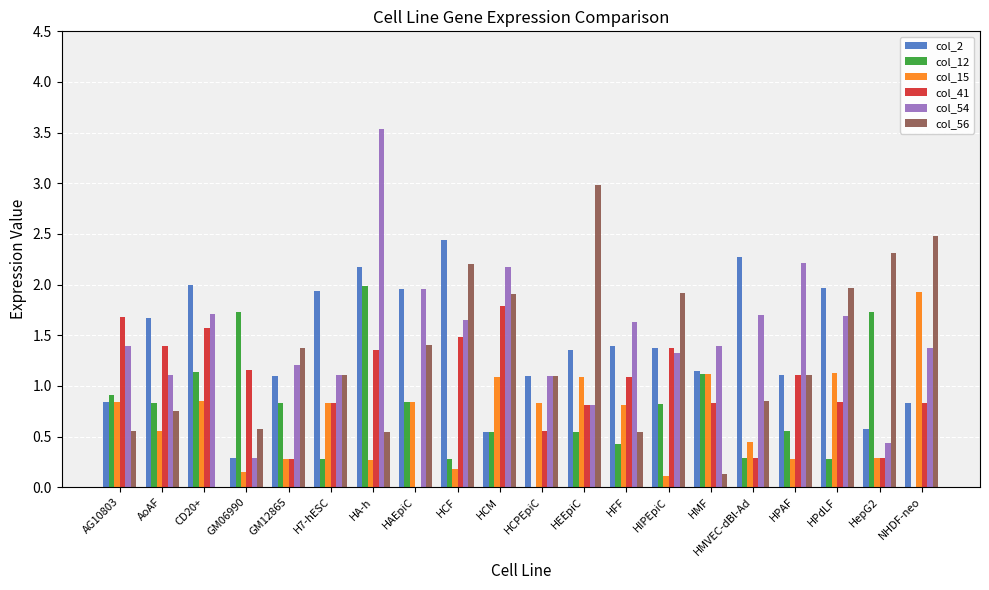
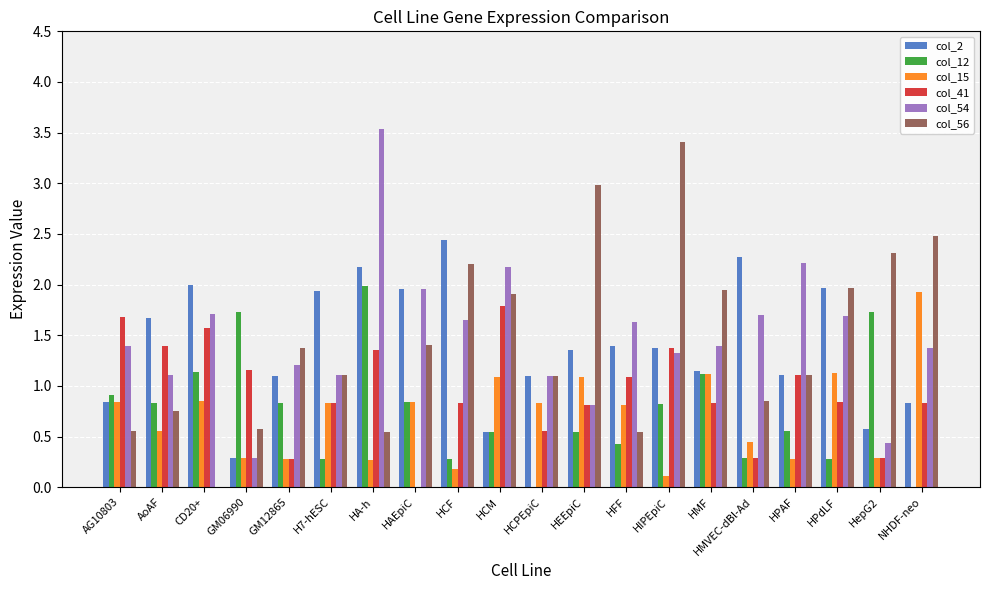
  {
    "col_2": {
      "AG10803": 0.84,
      "AoAF": 1.67,
      "CD20+": 1.99,
      "GM06990": 0.29,
      "GM12865": 1.10,
      "H7-hESC": 1.94,
      "HA-h": 2.17,
      "HAEpiC": 1.96,
      "HCF": 2.44,
      "HCM": 0.54,
      "HCPEpiC": 1.10,
      "HEEpiC": 1.36,
      "HFF": 1.39,
      "HIPEpiC": 1.37,
      "HMF": 1.15,
      "HMVEC-dBl-Ad": 2.27,
      "HPAF": 1.10,
      "HPdLF": 1.97,
      "HepG2": 0.58,
      "NHDF-neo": 0.83
    },
    "col_12": {
      "AG10803": 0.91,
      "AoAF": 0.83,
      "CD20+": 1.14,
      "GM06990": 1.73,
      "GM12865": 0.83,
      "H7-hESC": 0.28,
      "HA-h": 1.99,
      "HAEpiC": 0.84,
      "HCF": 0.28,
      "HCM": 0.54,
      "HCPEpiC": 0.00,
      "HEEpiC": 0.54,
      "HFF": 0.42,
      "HIPEpiC": 0.82,
      "HMF": 1.11,
      "HMVEC-dBl-Ad": 0.28,
      "HPAF": 0.55,
      "HPdLF": 0.28,
      "HepG2": 1.73,
      "NHDF-neo": 0.00
    },
    "col_15": {
      "AG10803": 0.84,
      "AoAF": 0.56,
      "CD20+": 0.85,
-     "GM06990": 0.15,
+     "GM06990": 0.29,
      "GM12865": 0.28,
      "H7-hESC": 0.83,
      "HA-h": 0.27,
      "HAEpiC": 0.84,
      "HCF": 0.18,
      "HCM": 1.09,
      "HCPEpiC": 0.83,
      "HEEpiC": 1.08,
      "HFF": 0.81,
      "HIPEpiC": 0.11,
      "HMF": 1.11,
      "HMVEC-dBl-Ad": 0.45,
      "HPAF": 0.28,
      "HPdLF": 1.12,
      "HepG2": 0.29,
      "NHDF-neo": 1.93
    },
    "col_41": {
      "AG10803": 1.68,
      "AoAF": 1.39,
      "CD20+": 1.57,
      "GM06990": 1.16,
      "GM12865": 0.28,
      "H7-hESC": 0.83,
      "HA-h": 1.36,
      "HAEpiC": 0.00,
-     "HCF": 1.48,
+     "HCF": 0.83,
      "HCM": 1.79,
      "HCPEpiC": 0.55,
      "HEEpiC": 0.81,
      "HFF": 1.08,
      "HIPEpiC": 1.37,
      "HMF": 0.84,
      "HMVEC-dBl-Ad": 0.28,
      "HPAF": 1.10,
      "HPdLF": 0.84,
      "HepG2": 0.29,
      "NHDF-neo": 0.83
    },
    "col_54": {
      "AG10803": 1.40,
      "AoAF": 1.11,
      "CD20+": 1.71,
      "GM06990": 0.29,
      "GM12865": 1.20,
      "H7-hESC": 1.11,
      "HA-h": 3.53,
      "HAEpiC": 1.96,
      "HCF": 1.65,
      "HCM": 2.17,
      "HCPEpiC": 1.10,
      "HEEpiC": 0.81,
      "HFF": 1.63,
      "HIPEpiC": 1.32,
      "HMF": 1.39,
      "HMVEC-dBl-Ad": 1.70,
      "HPAF": 2.21,
      "HPdLF": 1.69,
      "HepG2": 0.44,
      "NHDF-neo": 1.38
    },
    "col_56": {
      "AG10803": 0.56,
      "AoAF": 0.75,
      "CD20+": 0.00,
      "GM06990": 0.58,
      "GM12865": 1.38,
      "H7-hESC": 1.11,
      "HA-h": 0.54,
      "HAEpiC": 1.40,
      "HCF": 2.20,
      "HCM": 1.90,
      "HCPEpiC": 1.10,
      "HEEpiC": 2.98,
      "HFF": 0.54,
-     "HIPEpiC": 1.92,
-     "HMF": 0.13,
+     "HIPEpiC": 3.40,
+     "HMF": 1.95,
      "HMVEC-dBl-Ad": 0.85,
      "HPAF": 1.10,
      "HPdLF": 1.97,
      "HepG2": 2.31,
      "NHDF-neo": 2.48
    }
  }
